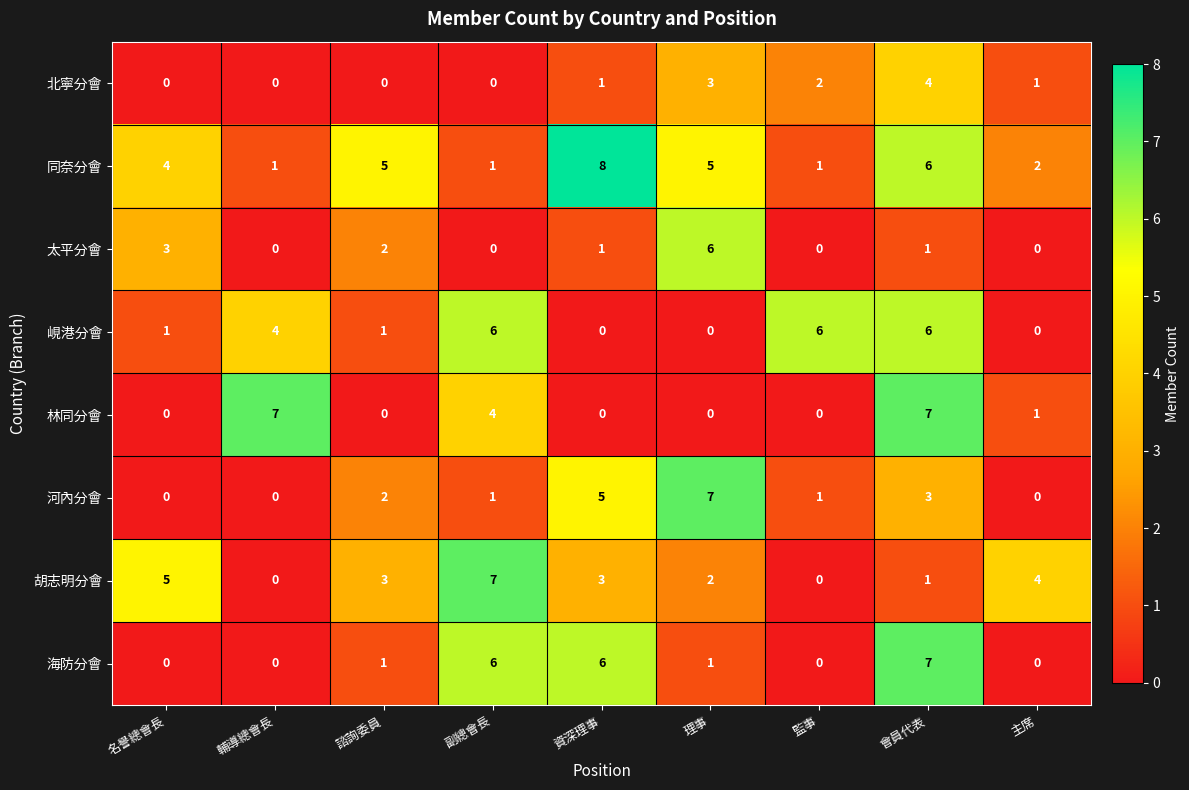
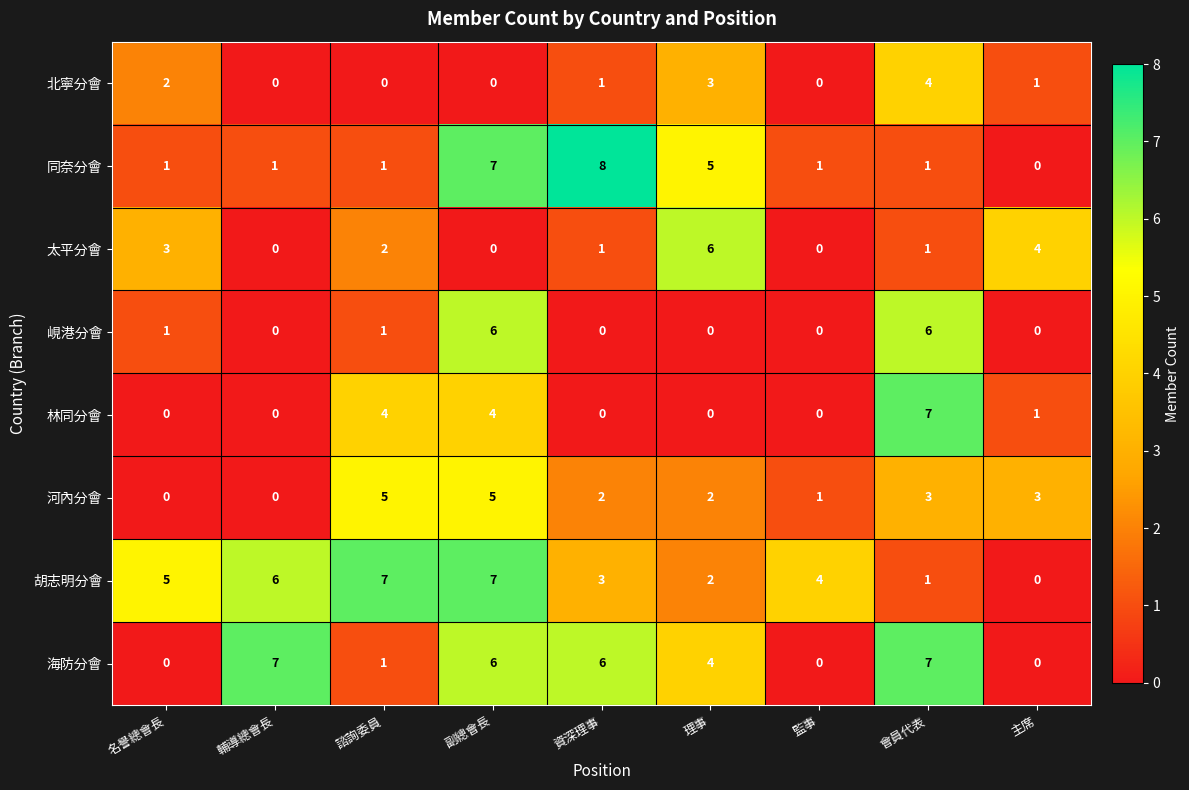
  {
    "北寧分會": {
-     "名譽總會長": 0,
+     "名譽總會長": 2,
      "輔導總會長": 0,
      "諮詢委員": 0,
      "副總會長": 0,
      "資深理事": 1,
      "理事": 3,
-     "監事": 2,
+     "監事": 0,
      "會員代表": 4,
      "主席": 1
    },
    "同奈分會": {
-     "名譽總會長": 4,
+     "名譽總會長": 1,
      "輔導總會長": 1,
-     "諮詢委員": 5,
-     "副總會長": 1,
+     "諮詢委員": 1,
+     "副總會長": 7,
      "資深理事": 8,
      "理事": 5,
      "監事": 1,
-     "會員代表": 6,
-     "主席": 2
+     "會員代表": 1,
+     "主席": 0
    },
    "太平分會": {
      "名譽總會長": 3,
      "輔導總會長": 0,
      "諮詢委員": 2,
      "副總會長": 0,
      "資深理事": 1,
      "理事": 6,
      "監事": 0,
      "會員代表": 1,
-     "主席": 0
+     "主席": 4
    },
    "峴港分會": {
      "名譽總會長": 1,
-     "輔導總會長": 4,
+     "輔導總會長": 0,
      "諮詢委員": 1,
      "副總會長": 6,
      "資深理事": 0,
      "理事": 0,
-     "監事": 6,
+     "監事": 0,
      "會員代表": 6,
      "主席": 0
    },
    "林同分會": {
      "名譽總會長": 0,
-     "輔導總會長": 7,
-     "諮詢委員": 0,
+     "輔導總會長": 0,
+     "諮詢委員": 4,
      "副總會長": 4,
      "資深理事": 0,
      "理事": 0,
      "監事": 0,
      "會員代表": 7,
      "主席": 1
    },
    "河內分會": {
      "名譽總會長": 0,
      "輔導總會長": 0,
-     "諮詢委員": 2,
-     "副總會長": 1,
-     "資深理事": 5,
-     "理事": 7,
+     "諮詢委員": 5,
+     "副總會長": 5,
+     "資深理事": 2,
+     "理事": 2,
      "監事": 1,
      "會員代表": 3,
-     "主席": 0
+     "主席": 3
    },
    "胡志明分會": {
      "名譽總會長": 5,
-     "輔導總會長": 0,
-     "諮詢委員": 3,
+     "輔導總會長": 6,
+     "諮詢委員": 7,
      "副總會長": 7,
      "資深理事": 3,
      "理事": 2,
-     "監事": 0,
+     "監事": 4,
      "會員代表": 1,
-     "主席": 4
+     "主席": 0
    },
    "海防分會": {
      "名譽總會長": 0,
-     "輔導總會長": 0,
+     "輔導總會長": 7,
      "諮詢委員": 1,
      "副總會長": 6,
      "資深理事": 6,
-     "理事": 1,
+     "理事": 4,
      "監事": 0,
      "會員代表": 7,
      "主席": 0
    }
  }
